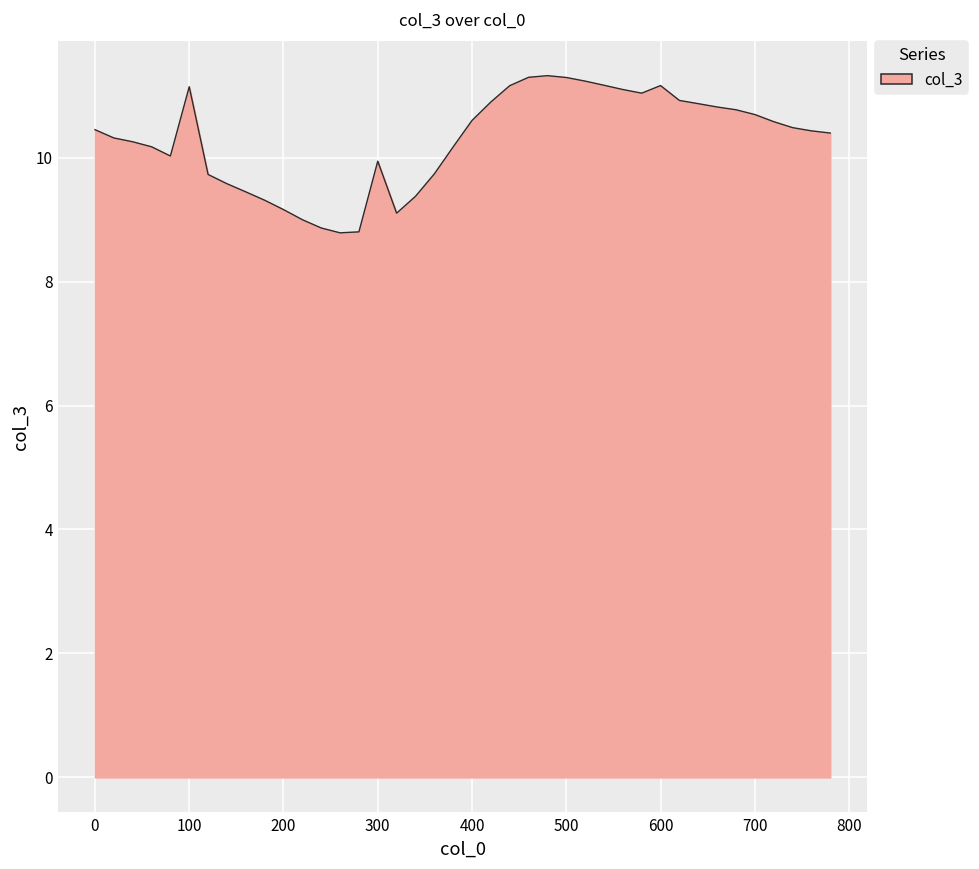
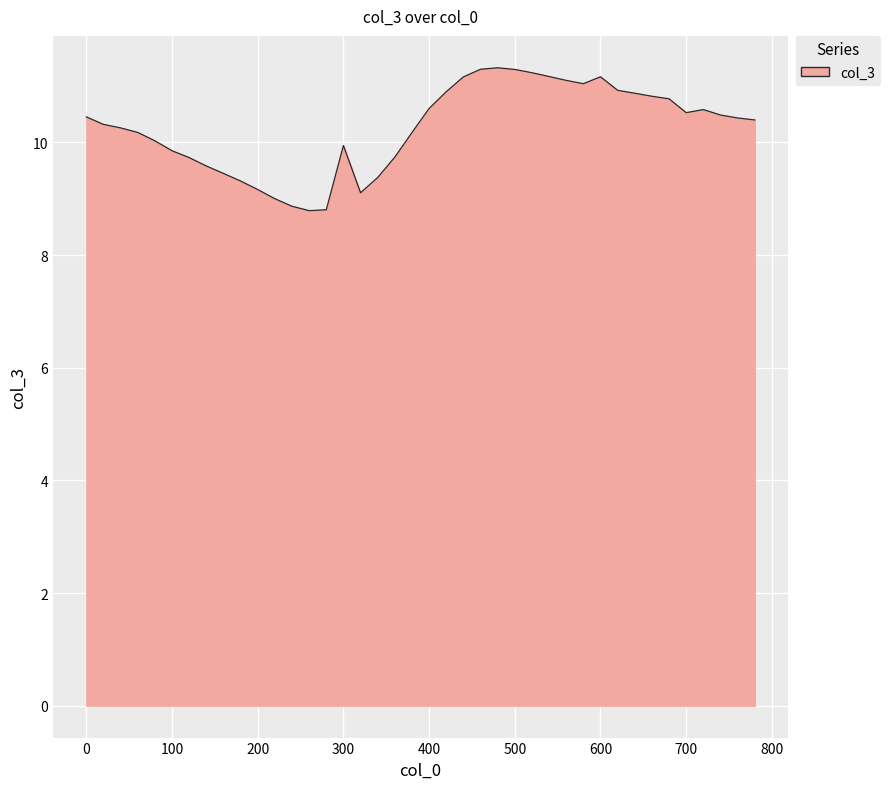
  {
    "0": 10.5,
-   "100": 11.1,
+   "100": 9.9,
    "200": 9.2,
    "300": 9.9,
    "400": 10.6,
    "500": 11.3,
    "600": 11.2,
-   "700": 10.7
+   "700": 10.5
  }
